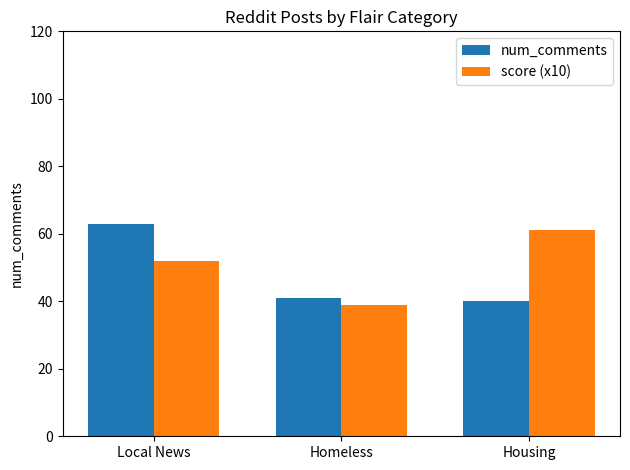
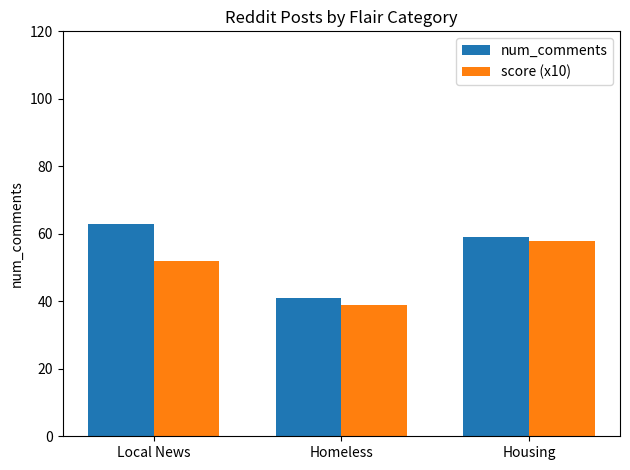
  {
    "num_comments": {
      "Local News": 63,
      "Homeless": 41,
-     "Housing": 40
+     "Housing": 59
    },
    "score (x10)": {
      "Local News": 52,
      "Homeless": 39,
-     "Housing": 61
+     "Housing": 58
    }
  }
